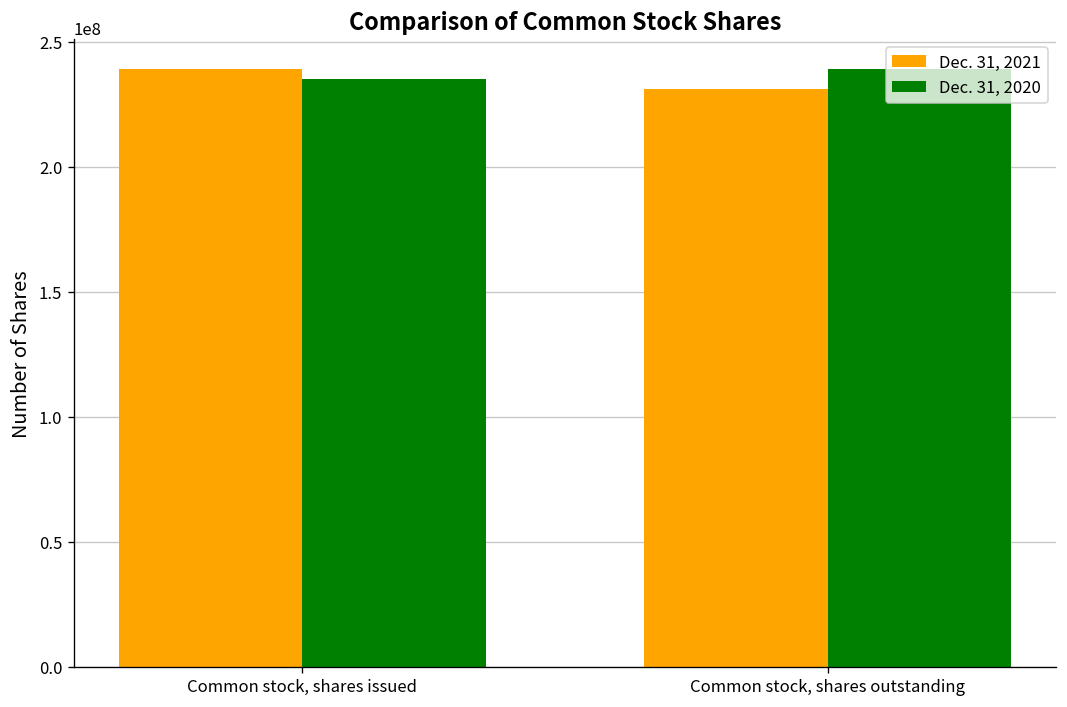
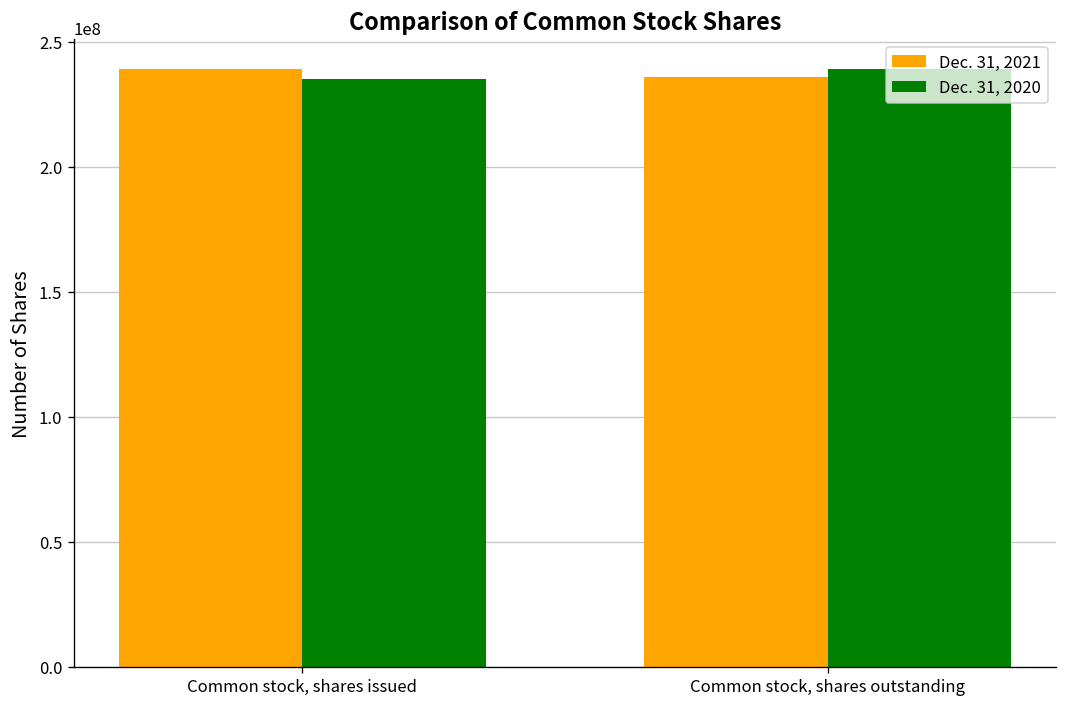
  {
    "Dec. 31, 2021": {
      "Common stock, shares issued": 239000000,
-     "Common stock, shares outstanding": 231000000
+     "Common stock, shares outstanding": 236000000
    },
    "Dec. 31, 2020": {
      "Common stock, shares issued": 235000000
    }
  }
